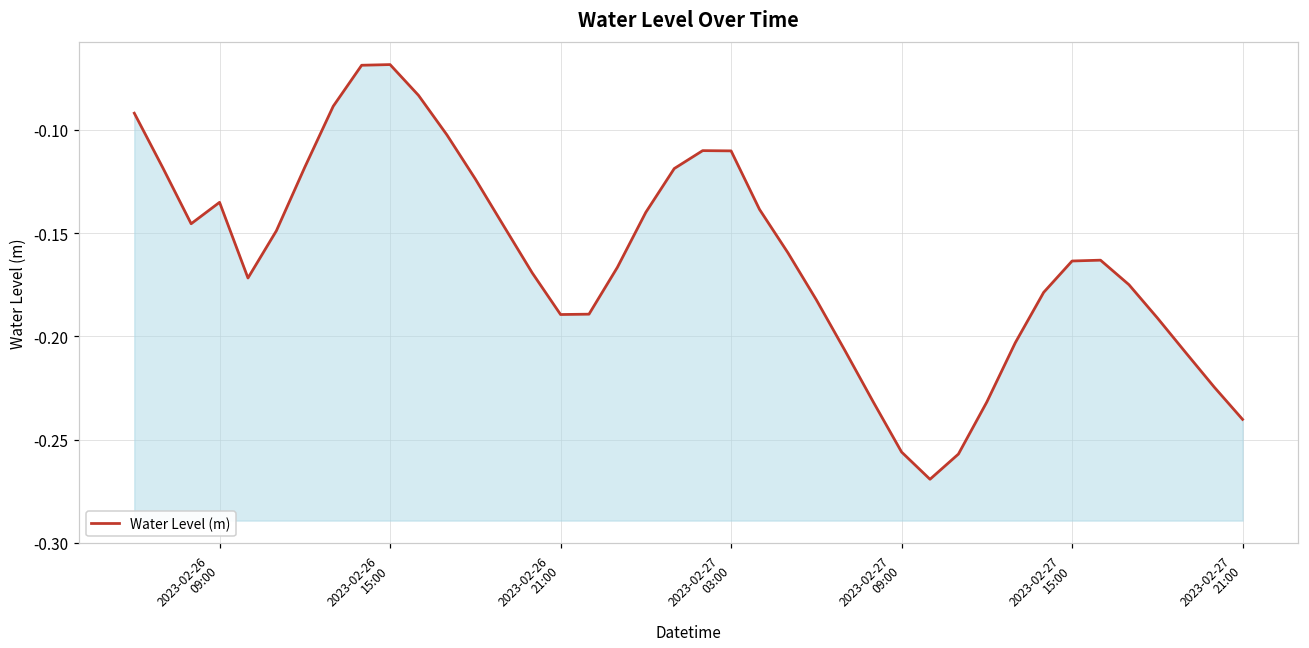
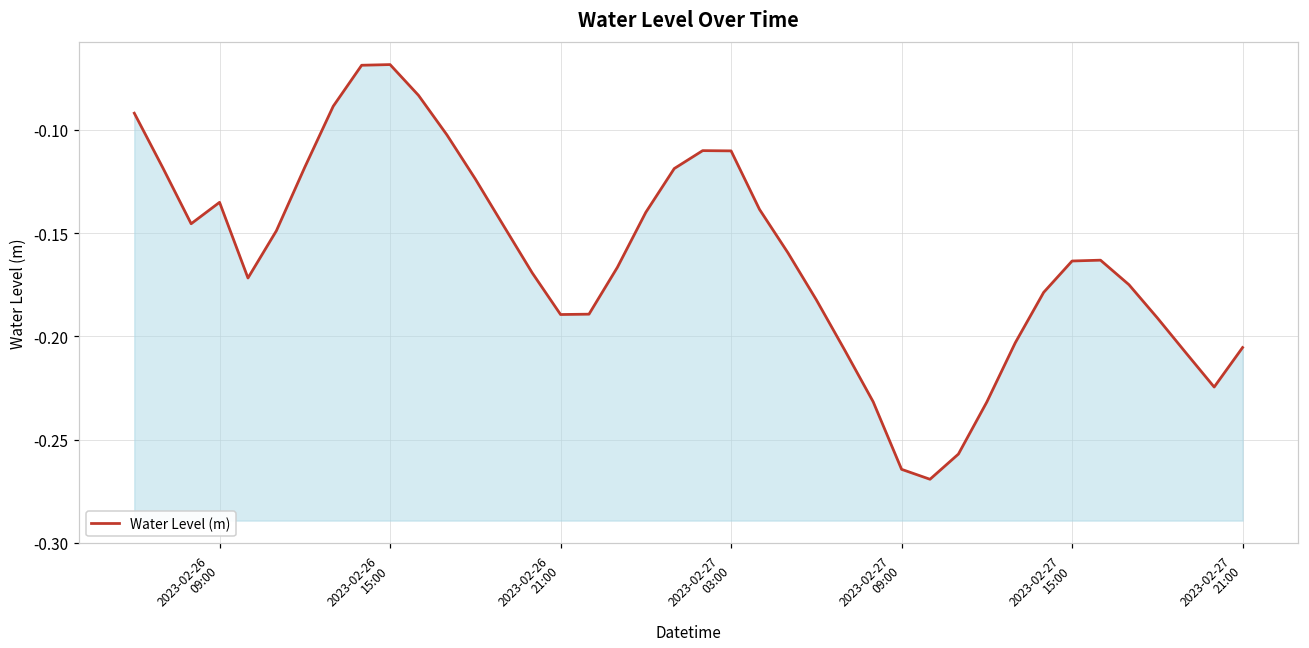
  {
    "2023-02-26 09:00": -0.135,
    "2023-02-26 15:00": -0.068,
    "2023-02-26 21:00": -0.189,
    "2023-02-27 03:00": -0.110,
-   "2023-02-27 09:00": -0.256,
+   "2023-02-27 09:00": -0.264,
    "2023-02-27 15:00": -0.163,
-   "2023-02-27 21:00": -0.240
+   "2023-02-27 21:00": -0.205
  }
